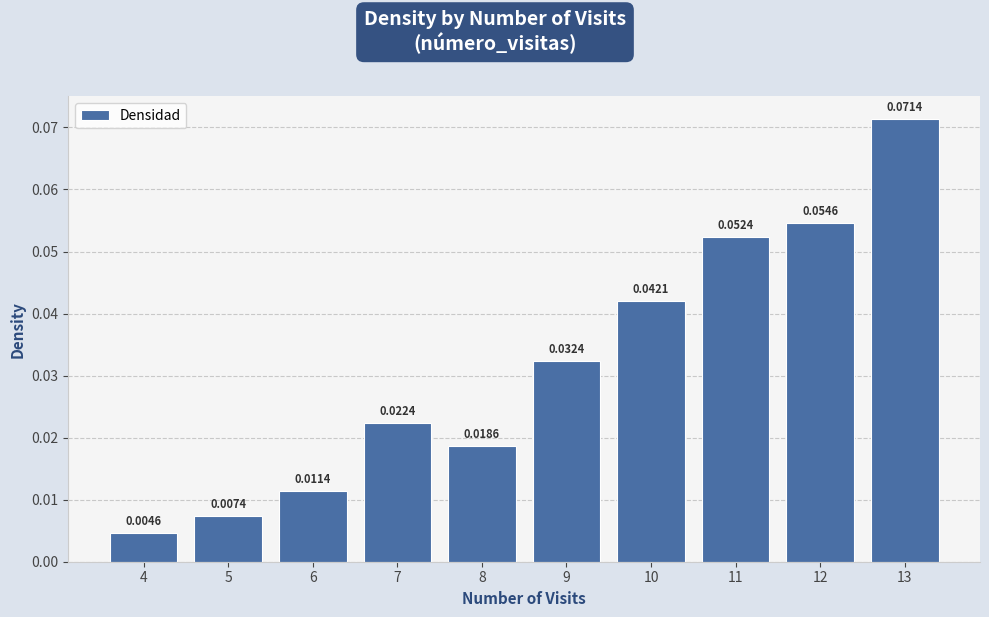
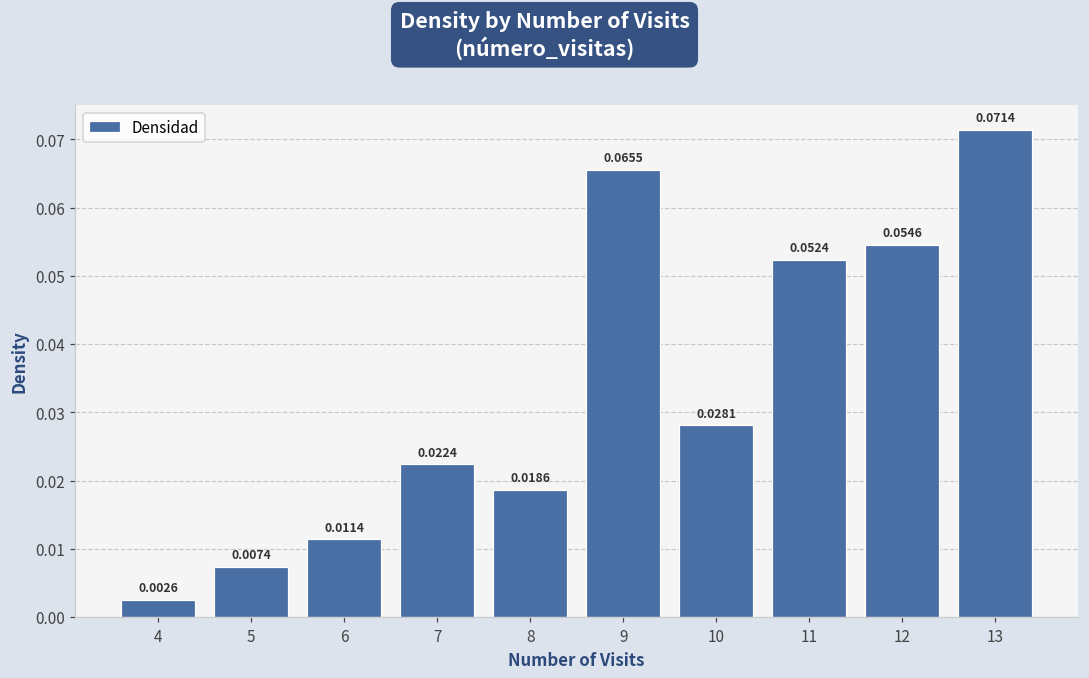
  {
-   "4": 0.0046,
+   "4": 0.0026,
    "5": 0.0074,
    "6": 0.0114,
    "7": 0.0224,
    "8": 0.0186,
-   "9": 0.0324,
-   "10": 0.0421,
+   "9": 0.0655,
+   "10": 0.0281,
    "11": 0.0524,
    "12": 0.0546,
    "13": 0.0714
  }
